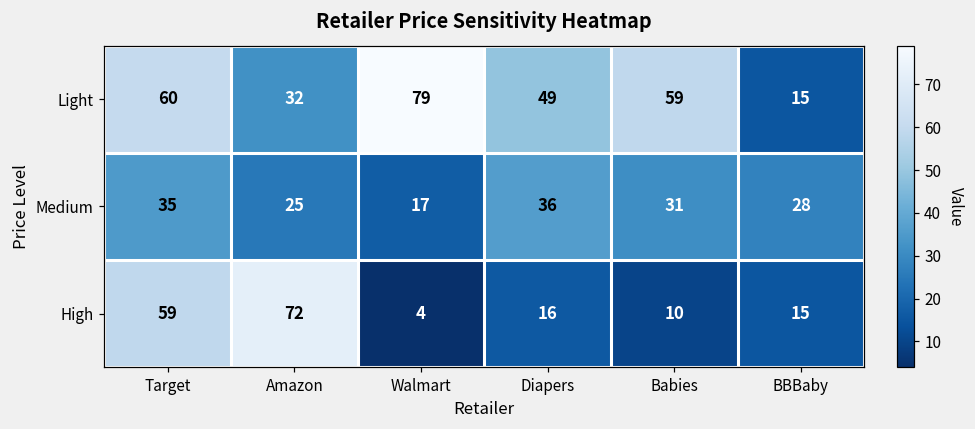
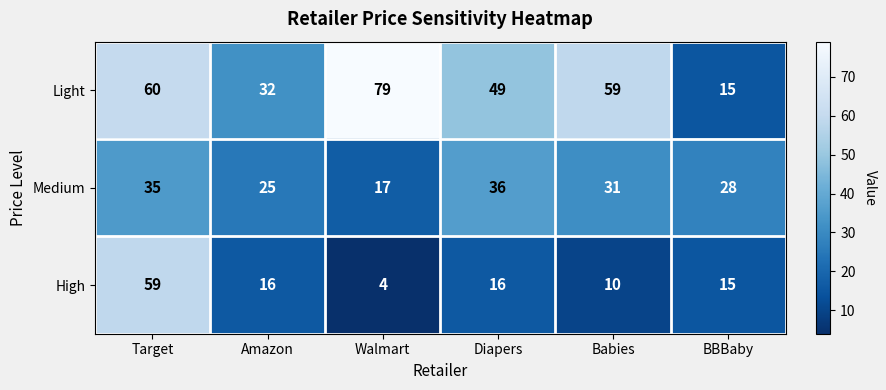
  {
    "Light": {
      "Target": 60,
      "Amazon": 32,
      "Walmart": 79,
      "Diapers": 49,
      "Babies": 59,
      "BBBaby": 15
    },
    "Medium": {
      "Target": 35,
      "Amazon": 25,
      "Walmart": 17,
      "Diapers": 36,
      "Babies": 31,
      "BBBaby": 28
    },
    "High": {
      "Target": 59,
-     "Amazon": 72,
+     "Amazon": 16,
      "Walmart": 4,
      "Diapers": 16,
      "Babies": 10,
      "BBBaby": 15
    }
  }
